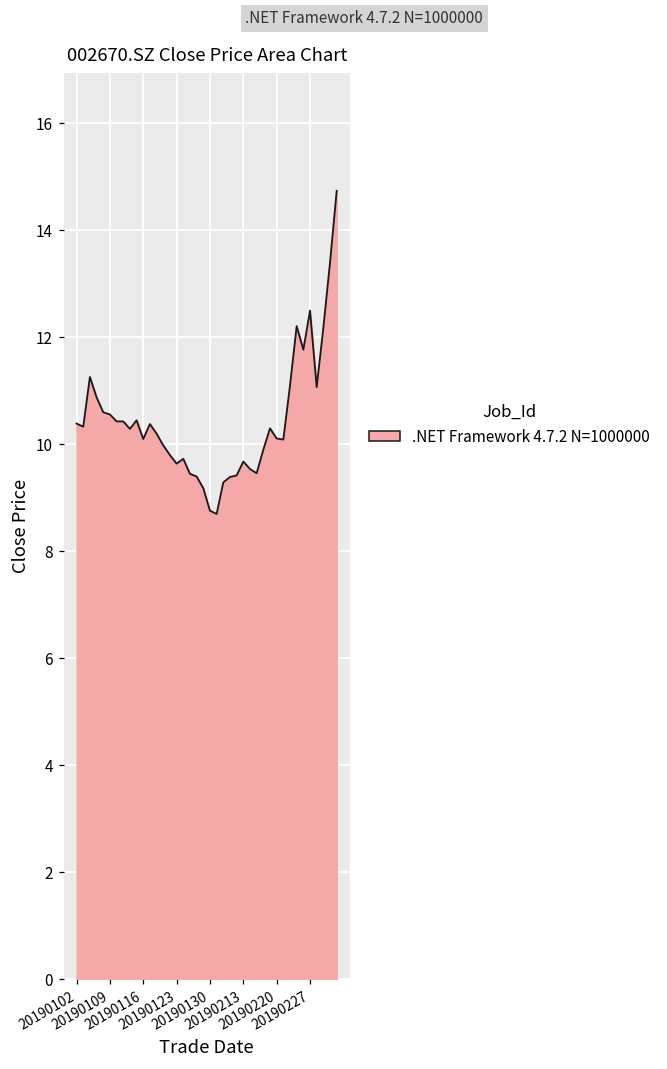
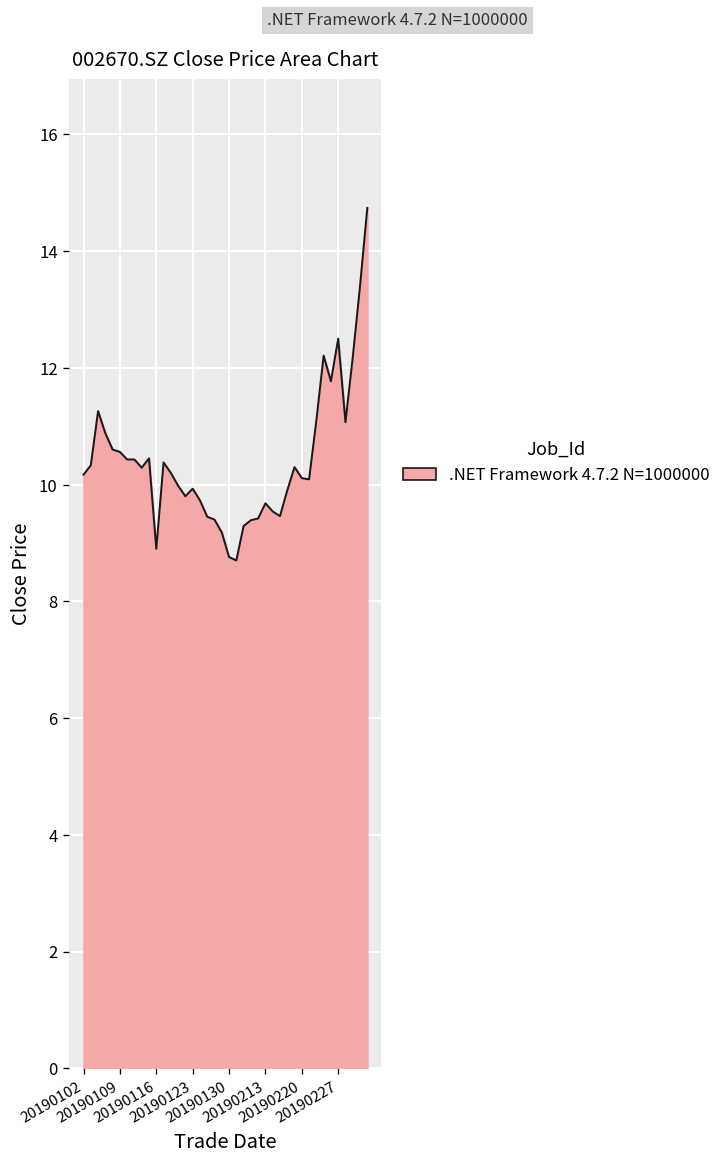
  {
-   "20190102": 10.4,
+   "20190102": 10.2,
    "20190109": 10.6,
-   "20190116": 10.1,
-   "20190123": 9.6,
+   "20190116": 8.9,
+   "20190123": 9.9,
    "20190130": 8.8,
    "20190213": 9.7,
    "20190220": 10.1,
    "20190227": 12.5
  }
